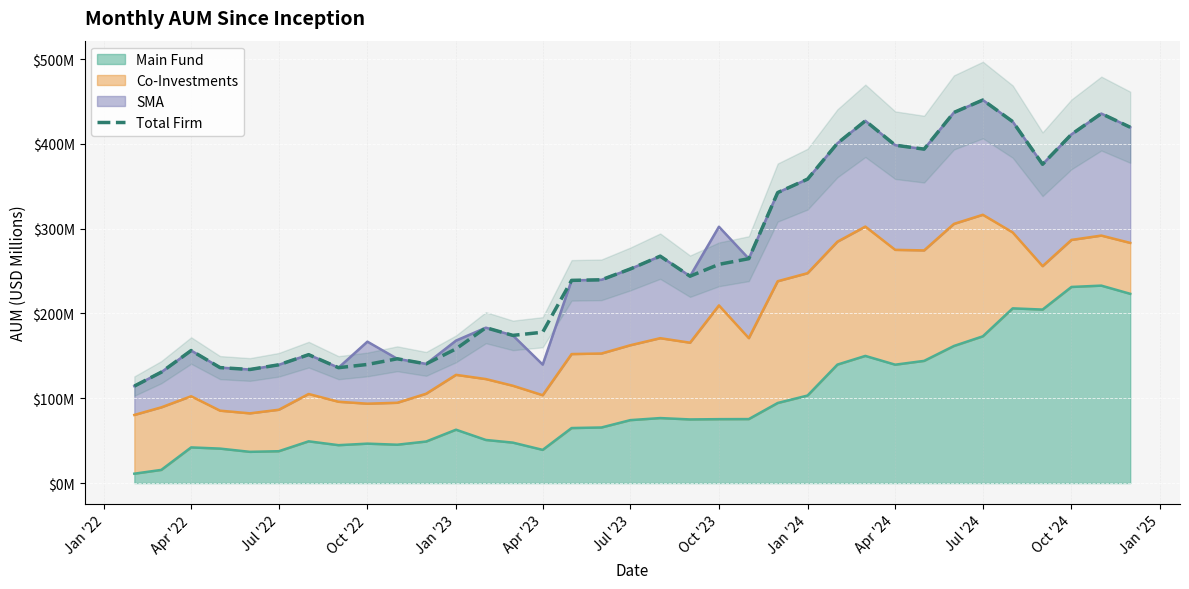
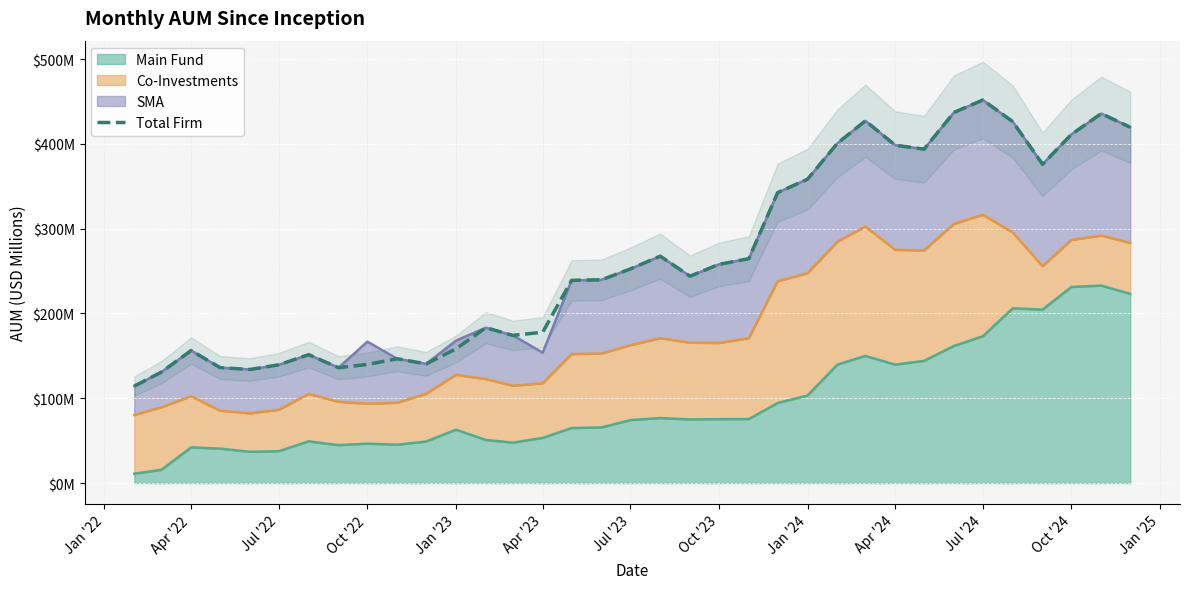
  {
    "Main Fund": {
      "Apr '22": "$40000000",
      "Jul '22": "$40000000",
      "Oct '22": "$50000000",
      "Jan '23": "$60000000",
-     "Apr '23": "$40000000",
+     "Apr '23": "$50000000",
      "Jul '23": "$70000000",
      "Oct '23": "$80000000",
      "Jan '24": "$100000000",
      "Apr '24": "$140000000",
      "Jul '24": "$170000000",
      "Oct '24": "$230000000"
    },
    "Co-Investments": {
      "Apr '22": "$60000000",
      "Jul '22": "$50000000",
      "Oct '22": "$50000000",
      "Jan '23": "$60000000",
      "Apr '23": "$60000000",
      "Jul '23": "$90000000",
-     "Oct '23": "$130000000",
+     "Oct '23": "$90000000",
      "Jan '24": "$140000000",
      "Apr '24": "$140000000",
      "Jul '24": "$140000000",
      "Oct '24": "$60000000"
    },
    "SMA": {
      "Oct '22": "$70000000",
      "Jan '23": "$40000000",
      "Apr '23": "$40000000"
    }
  }
